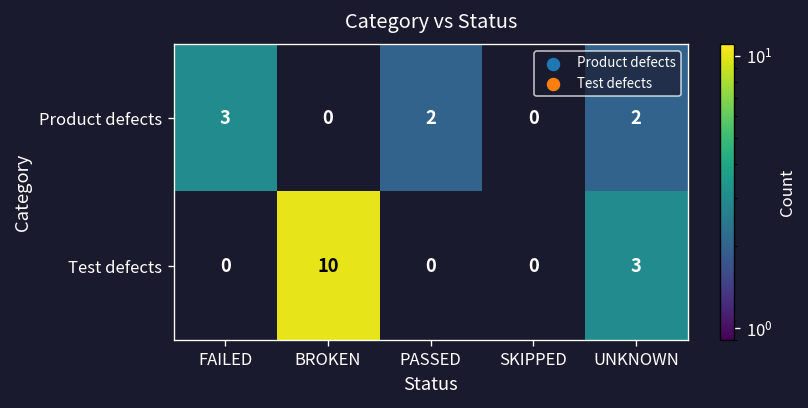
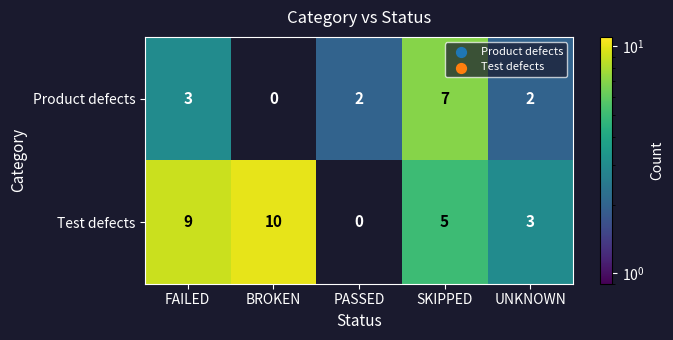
  {
    "Product defects": {
      "FAILED": 3,
      "BROKEN": 0,
      "PASSED": 2,
-     "SKIPPED": 0,
+     "SKIPPED": 7,
      "UNKNOWN": 2
    },
    "Test defects": {
-     "FAILED": 0,
+     "FAILED": 9,
      "BROKEN": 10,
      "PASSED": 0,
-     "SKIPPED": 0,
+     "SKIPPED": 5,
      "UNKNOWN": 3
    }
  }
